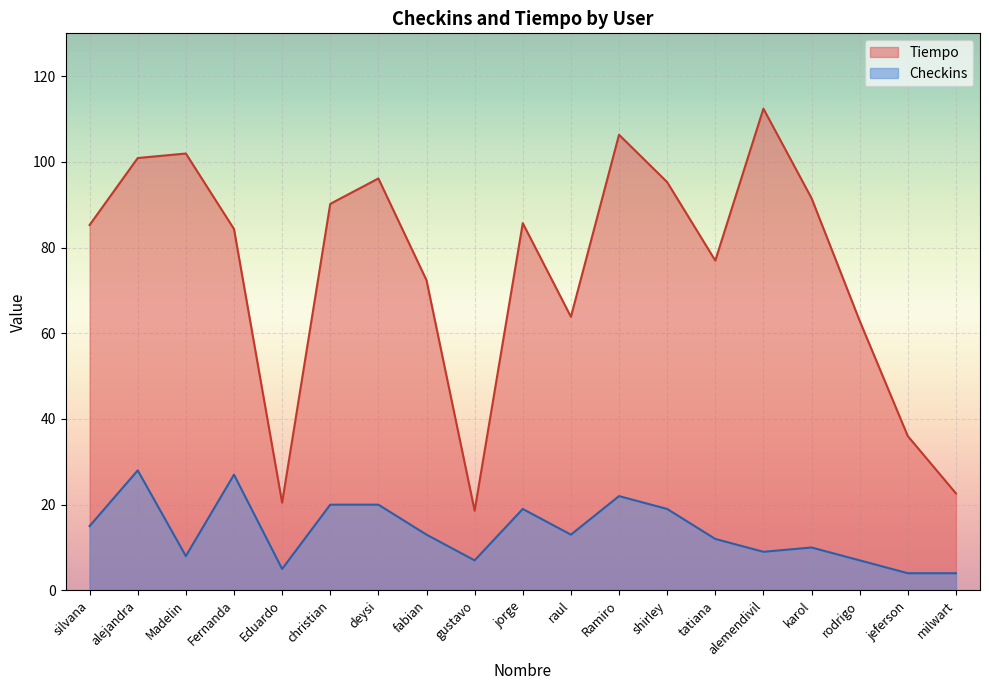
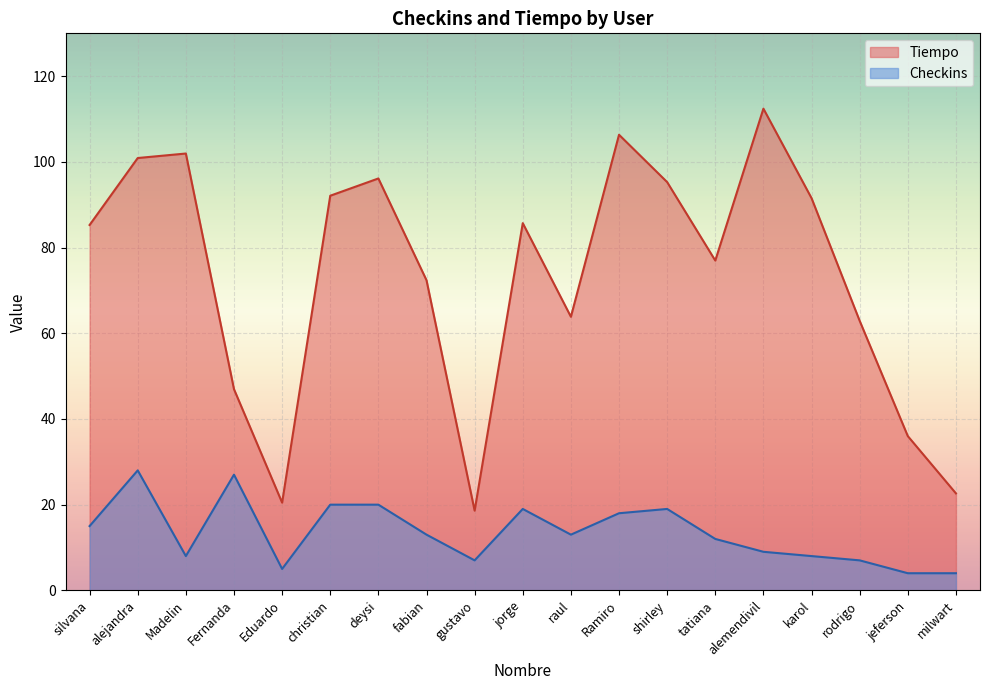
  {
    "Tiempo": {
      "silvana": 85,
      "alejandra": 101,
      "Madelin": 102,
-     "Fernanda": 84,
+     "Fernanda": 47,
      "Eduardo": 20,
-     "christian": 90,
+     "christian": 92,
      "deysi": 96,
      "fabian": 72,
      "gustavo": 19,
      "jorge": 86,
      "raul": 64,
      "Ramiro": 106,
      "shirley": 95,
      "tatiana": 77,
      "alemendivil": 112,
      "karol": 92,
      "rodrigo": 63,
      "jeferson": 36,
      "milwart": 23
    },
    "Checkins": {
      "silvana": 15,
      "alejandra": 28,
      "Madelin": 8,
      "Fernanda": 27,
      "Eduardo": 5,
      "christian": 20,
      "deysi": 20,
      "fabian": 13,
      "gustavo": 7,
      "jorge": 19,
      "raul": 13,
-     "Ramiro": 22,
+     "Ramiro": 18,
      "shirley": 19,
      "tatiana": 12,
      "alemendivil": 9,
-     "karol": 10,
+     "karol": 8,
      "rodrigo": 7,
      "jeferson": 4,
      "milwart": 4
    }
  }
